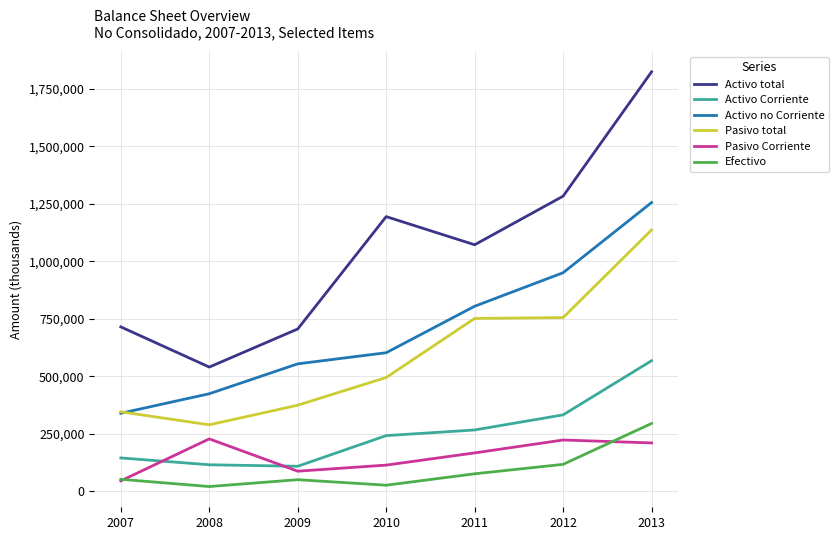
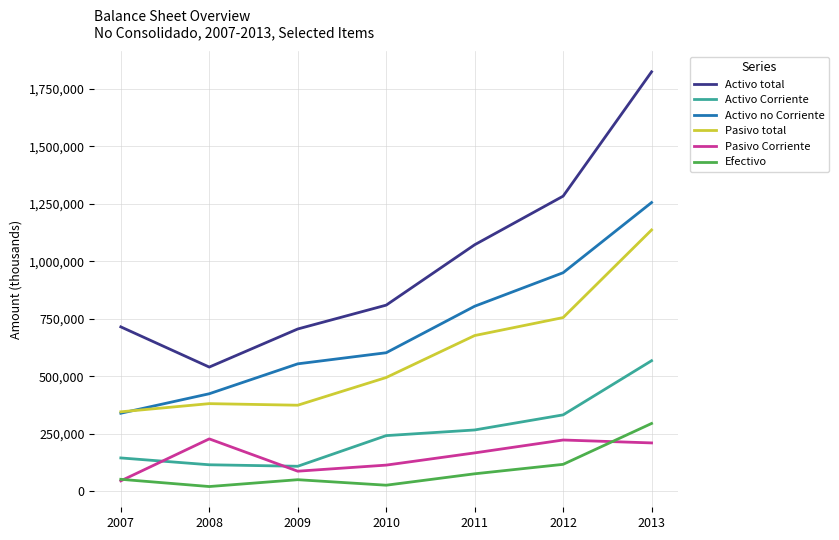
  {
    "Activo total": {
      "2007": "720,000",
      "2008": "540,000",
      "2009": "710,000",
-     "2010": "1,190,000",
+     "2010": "810,000",
      "2011": "1,070,000",
      "2012": "1,280,000",
      "2013": "1,820,000"
    },
    "Activo Corriente": {
      "2007": "150,000",
      "2008": "120,000",
      "2009": "110,000",
      "2010": "240,000",
      "2011": "270,000",
      "2012": "330,000",
      "2013": "570,000"
    },
    "Activo no Corriente": {
      "2008": "420,000",
      "2009": "550,000",
      "2010": "600,000",
      "2011": "810,000",
      "2012": "950,000",
      "2013": "1,260,000"
    },
    "Pasivo total": {
-     "2008": "290,000",
+     "2008": "380,000",
      "2009": "370,000",
      "2010": "500,000",
-     "2011": "750,000",
+     "2011": "680,000",
      "2012": "760,000",
      "2013": "1,140,000"
    },
    "Pasivo Corriente": {
      "2008": "230,000",
      "2009": "90,000",
      "2010": "110,000",
      "2011": "170,000",
      "2012": "220,000",
      "2013": "210,000"
    },
    "Efectivo": {
      "2008": "20,000",
      "2009": "50,000",
      "2010": "30,000",
      "2011": "80,000",
      "2012": "120,000",
      "2013": "300,000"
    }
  }
